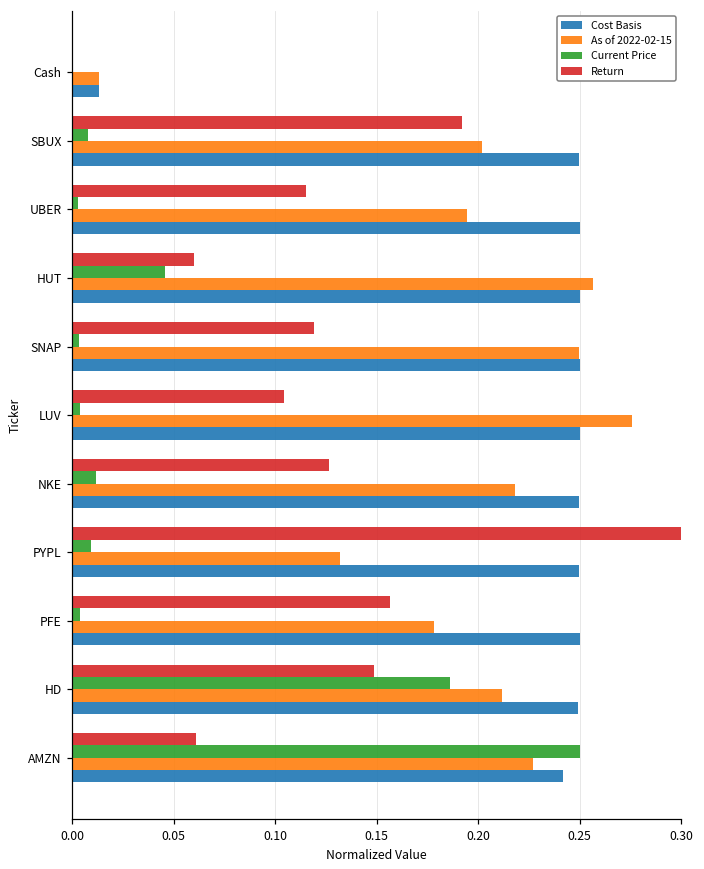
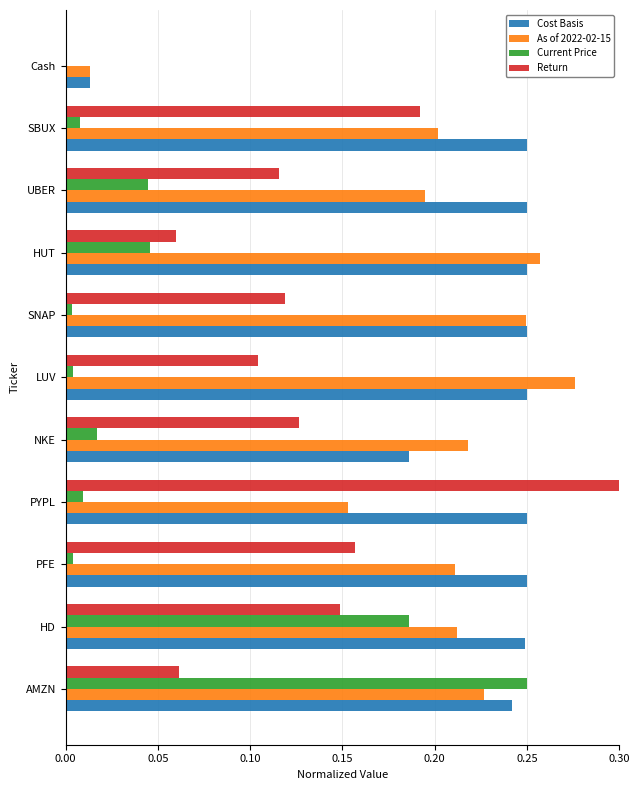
  {
    "Cost Basis": {
      "Cash": 0.013,
      "SBUX": 0.250,
      "UBER": 0.250,
      "HUT": 0.250,
      "SNAP": 0.250,
      "LUV": 0.250,
-     "NKE": 0.250,
+     "NKE": 0.186,
      "PYPL": 0.250,
      "PFE": 0.250,
      "HD": 0.249,
      "AMZN": 0.242
    },
    "As of 2022-02-15": {
      "Cash": 0.013,
      "SBUX": 0.202,
      "UBER": 0.195,
      "HUT": 0.257,
      "SNAP": 0.250,
      "LUV": 0.276,
      "NKE": 0.218,
-     "PYPL": 0.132,
-     "PFE": 0.178,
+     "PYPL": 0.153,
+     "PFE": 0.211,
      "HD": 0.212,
      "AMZN": 0.227
    },
    "Current Price": {
      "SBUX": 0.008,
-     "UBER": 0.003,
+     "UBER": 0.044,
      "HUT": 0.046,
      "SNAP": 0.003,
      "LUV": 0.004,
-     "NKE": 0.012,
+     "NKE": 0.017,
      "PYPL": 0.009,
      "PFE": 0.004,
      "HD": 0.186,
      "AMZN": 0.250
    },
    "Return": {
      "Cash": 0.000,
      "SBUX": 0.192,
      "UBER": 0.115,
      "HUT": 0.060,
      "SNAP": 0.119,
      "LUV": 0.104,
      "NKE": 0.127,
      "PFE": 0.157,
      "HD": 0.149,
      "AMZN": 0.061
    }
  }
